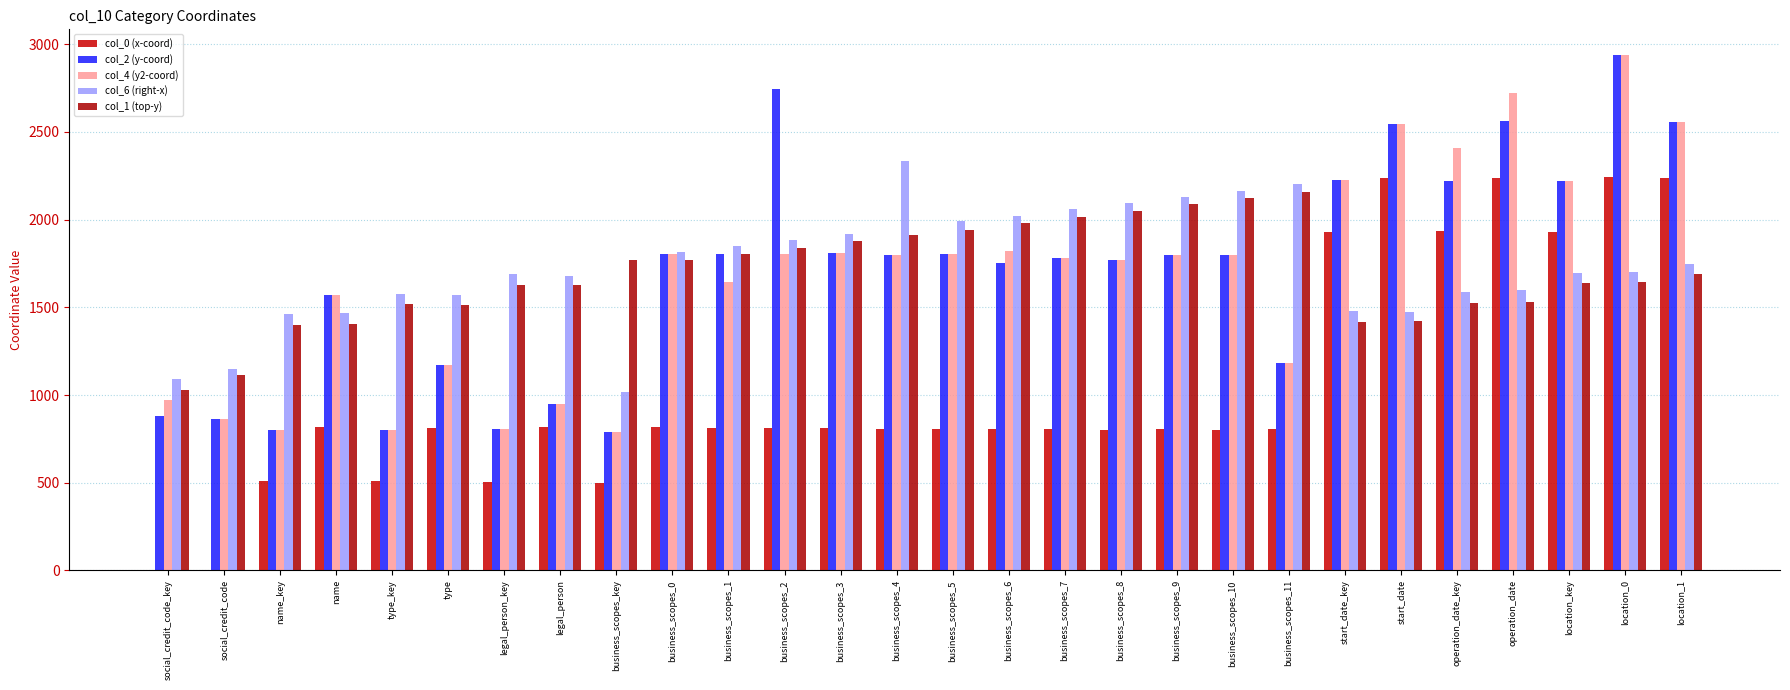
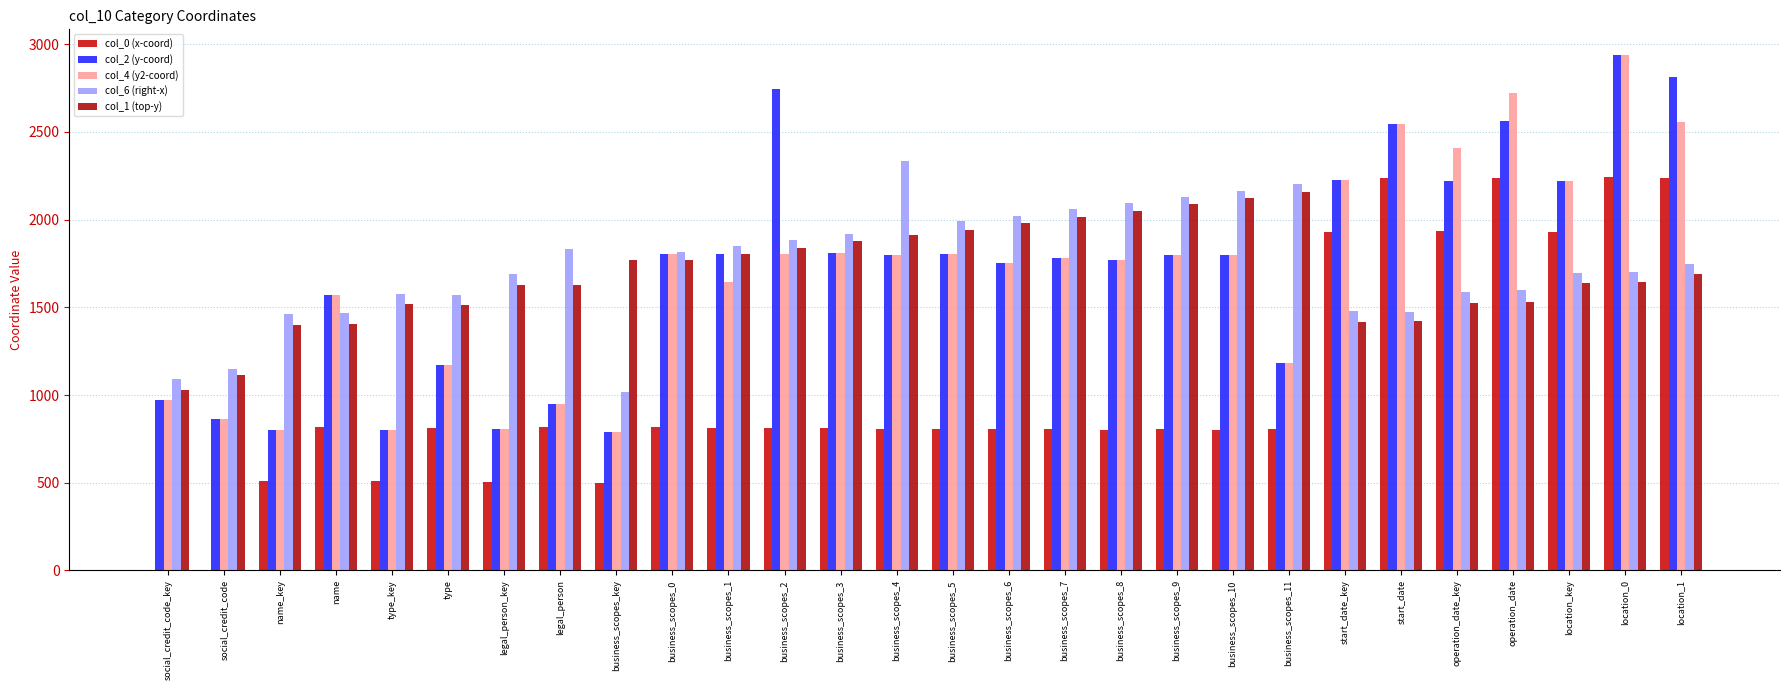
  {
    "col_2 (y-coord)": {
-     "social_credit_code_key": 880,
+     "social_credit_code_key": 970,
      "social_credit_code": 860,
      "name_key": 800,
      "name": 1570,
      "type_key": 800,
      "type": 1170,
      "legal_person_key": 810,
      "legal_person": 950,
      "business_scopes_key": 790,
      "business_scopes_0": 1810,
      "business_scopes_1": 1800,
      "business_scopes_2": 2740,
      "business_scopes_3": 1810,
      "business_scopes_4": 1800,
      "business_scopes_5": 1800,
      "business_scopes_6": 1750,
      "business_scopes_7": 1780,
      "business_scopes_8": 1770,
      "business_scopes_9": 1800,
      "business_scopes_10": 1800,
      "business_scopes_11": 1180,
      "start_date_key": 2230,
      "start_date": 2550,
      "operation_date_key": 2220,
      "operation_date": 2560,
      "location_key": 2220,
      "location_0": 2940,
-     "location_1": 2560
+     "location_1": 2820
    },
    "col_4 (y2-coord)": {
      "social_credit_code_key": 970,
      "social_credit_code": 860,
      "name_key": 800,
      "name": 1570,
      "type_key": 800,
      "type": 1170,
      "legal_person_key": 810,
      "legal_person": 950,
      "business_scopes_key": 790,
      "business_scopes_0": 1810,
      "business_scopes_1": 1650,
      "business_scopes_2": 1800,
      "business_scopes_3": 1810,
      "business_scopes_4": 1800,
      "business_scopes_5": 1800,
-     "business_scopes_6": 1820,
+     "business_scopes_6": 1750,
      "business_scopes_7": 1780,
      "business_scopes_8": 1770,
      "business_scopes_9": 1800,
      "business_scopes_10": 1800,
      "business_scopes_11": 1180,
      "start_date_key": 2230,
      "start_date": 2550,
      "operation_date_key": 2410,
      "operation_date": 2720,
      "location_key": 2220,
      "location_0": 2940,
      "location_1": 2560
    },
    "col_6 (right-x)": {
      "social_credit_code_key": 1090,
      "social_credit_code": 1150,
      "name_key": 1460,
      "name": 1470,
      "type_key": 1570,
      "type": 1570,
      "legal_person_key": 1690,
-     "legal_person": 1680,
+     "legal_person": 1830,
      "business_scopes_key": 1020,
      "business_scopes_0": 1820,
      "business_scopes_1": 1850,
      "business_scopes_2": 1890,
      "business_scopes_3": 1920,
      "business_scopes_4": 2340,
      "business_scopes_5": 1990,
      "business_scopes_6": 2020,
      "business_scopes_7": 2060,
      "business_scopes_8": 2100,
      "business_scopes_9": 2130,
      "business_scopes_10": 2170,
      "business_scopes_11": 2200,
      "start_date_key": 1480,
      "start_date": 1480,
      "operation_date_key": 1590,
      "operation_date": 1600,
      "location_key": 1700,
      "location_0": 1700,
      "location_1": 1750
    }
  }
